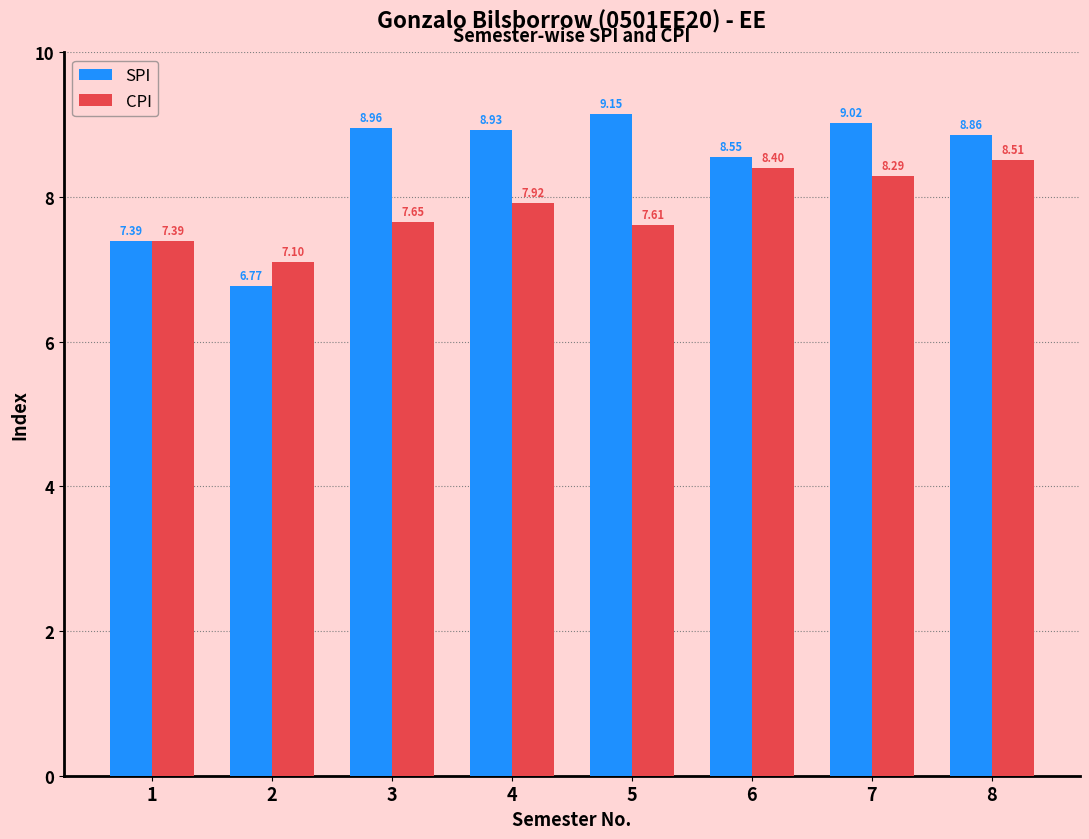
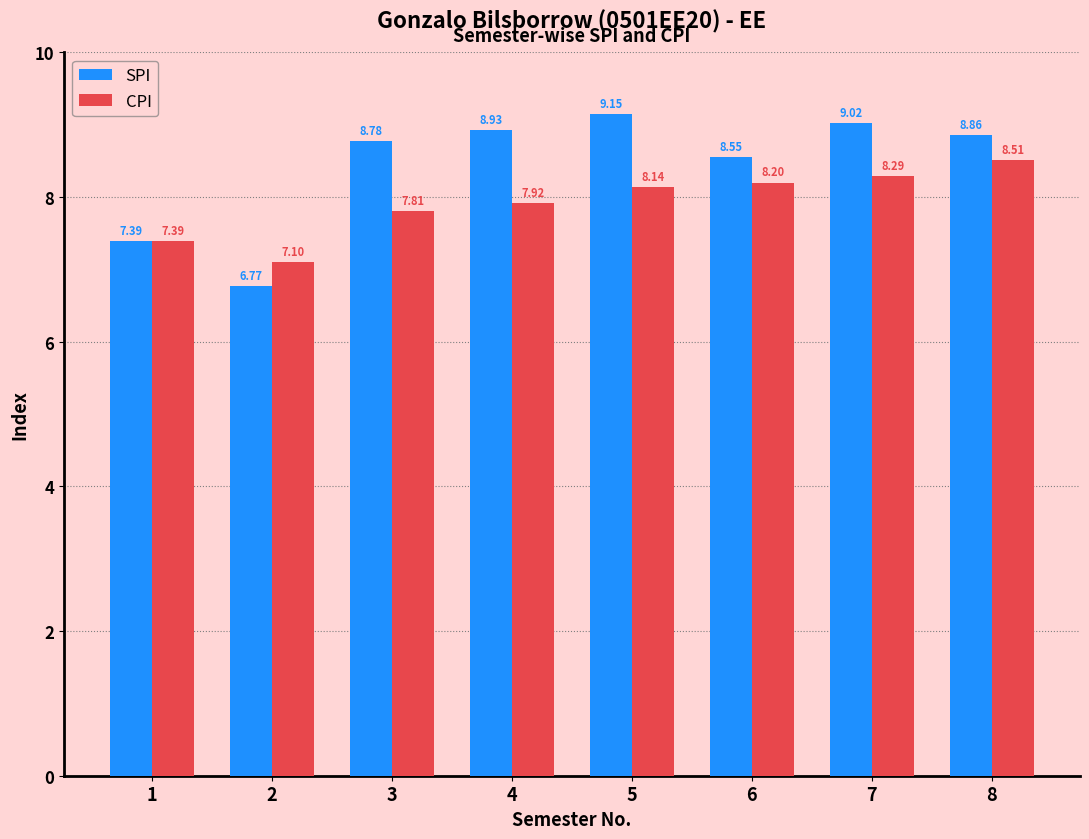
  {
    "SPI": {
      "1": 7.39,
      "2": 6.77,
-     "3": 8.96,
+     "3": 8.78,
      "4": 8.93,
      "5": 9.15,
      "6": 8.55,
      "7": 9.02,
      "8": 8.86
    },
    "CPI": {
      "1": 7.39,
      "2": 7.10,
-     "3": 7.65,
+     "3": 7.81,
      "4": 7.92,
-     "5": 7.61,
-     "6": 8.40,
+     "5": 8.14,
+     "6": 8.20,
      "7": 8.29,
      "8": 8.51
    }
  }
